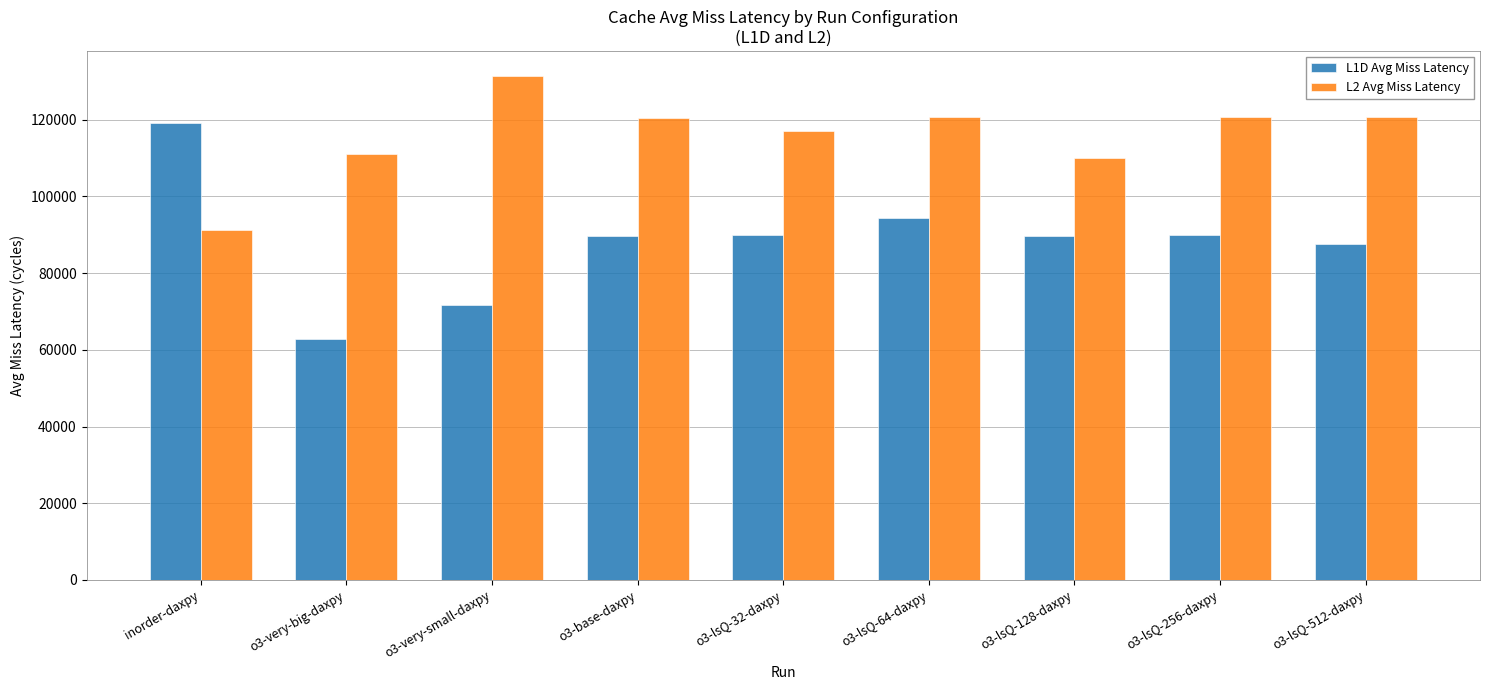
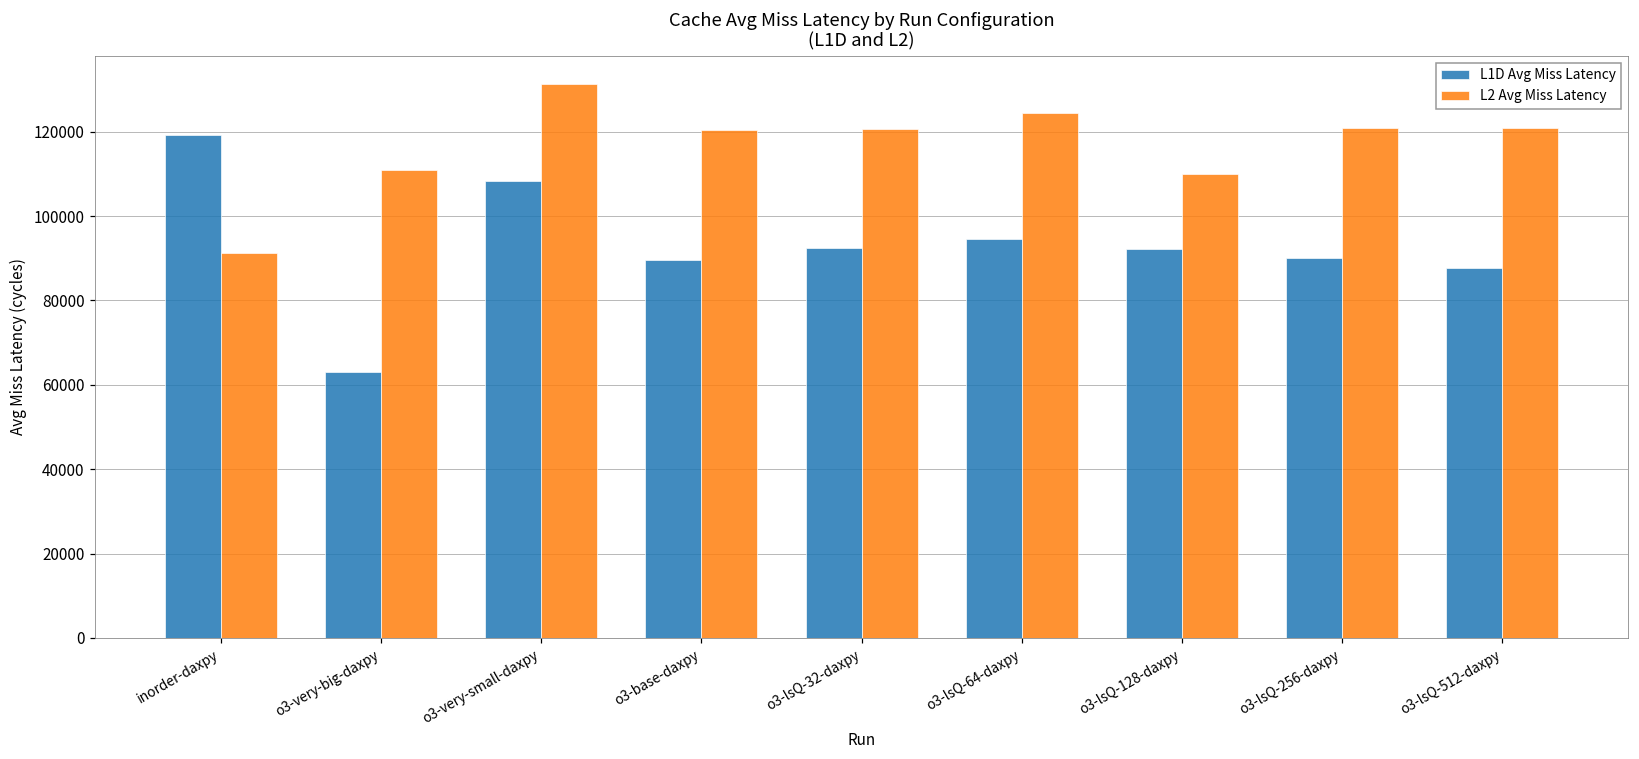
  {
    "L1D Avg Miss Latency": {
      "inorder-daxpy": 119000,
      "o3-very-big-daxpy": 63000,
-     "o3-very-small-daxpy": 72000,
+     "o3-very-small-daxpy": 108000,
      "o3-base-daxpy": 90000,
-     "o3-lsQ-32-daxpy": 90000,
+     "o3-lsQ-32-daxpy": 92000,
      "o3-lsQ-64-daxpy": 94000,
-     "o3-lsQ-128-daxpy": 90000,
+     "o3-lsQ-128-daxpy": 92000,
      "o3-lsQ-256-daxpy": 90000,
      "o3-lsQ-512-daxpy": 88000
    },
    "L2 Avg Miss Latency": {
      "inorder-daxpy": 91000,
      "o3-very-big-daxpy": 111000,
      "o3-very-small-daxpy": 131000,
      "o3-base-daxpy": 120000,
-     "o3-lsQ-32-daxpy": 117000,
-     "o3-lsQ-64-daxpy": 121000,
+     "o3-lsQ-32-daxpy": 121000,
+     "o3-lsQ-64-daxpy": 124000,
      "o3-lsQ-128-daxpy": 110000,
      "o3-lsQ-256-daxpy": 121000,
      "o3-lsQ-512-daxpy": 121000
    }
  }
